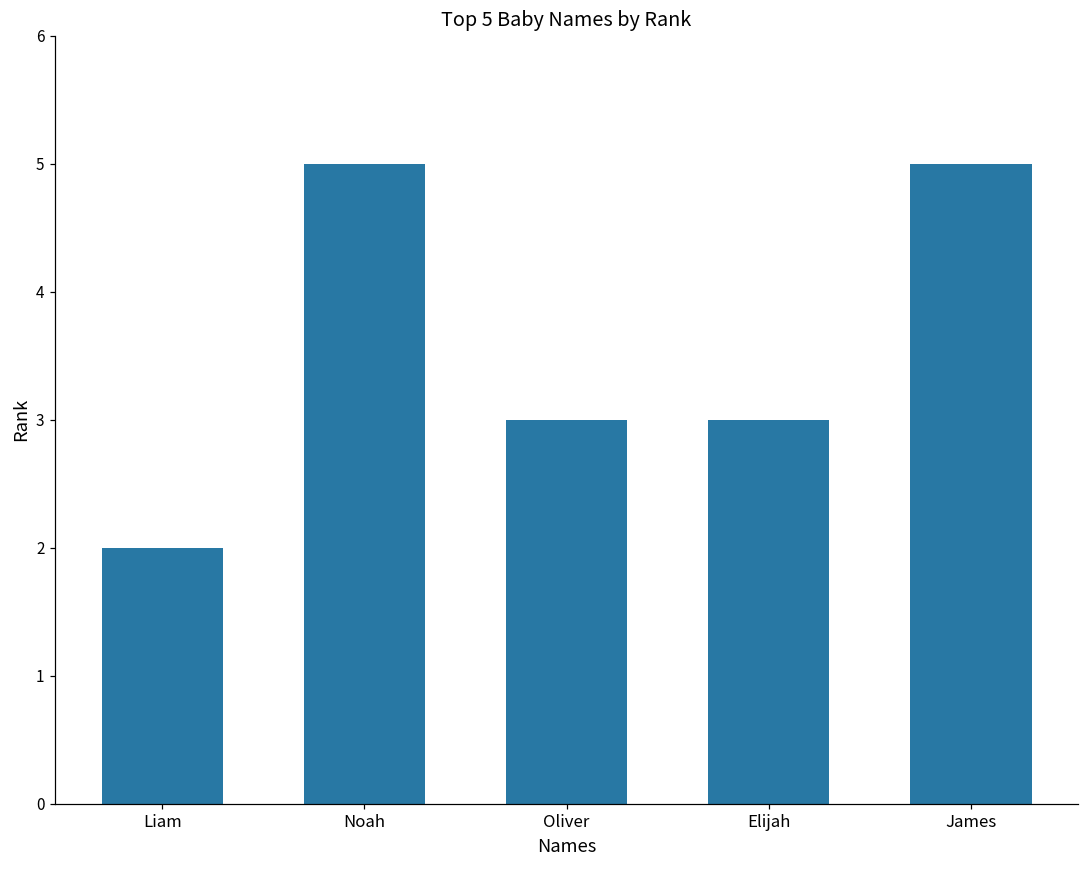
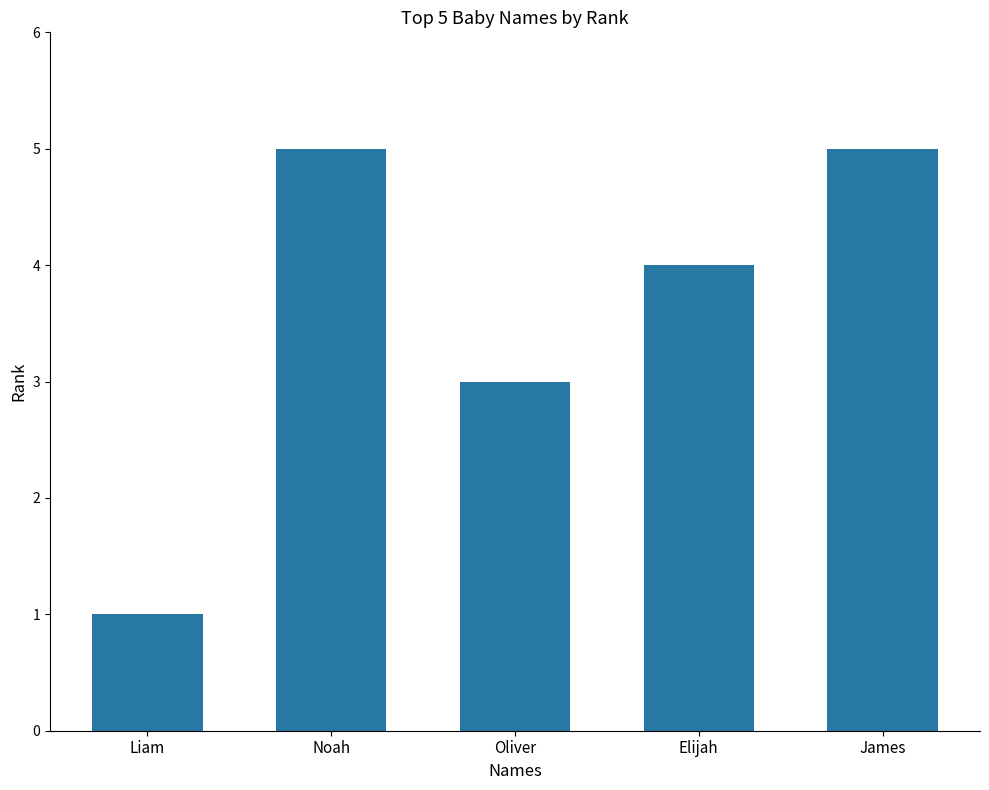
  {
-   "Liam": 2,
+   "Liam": 1,
    "Noah": 5,
    "Oliver": 3,
-   "Elijah": 3,
+   "Elijah": 4,
    "James": 5
  }
